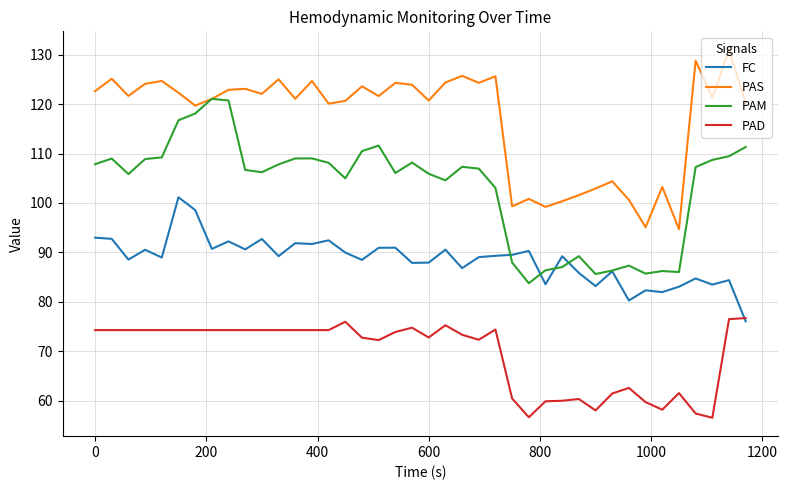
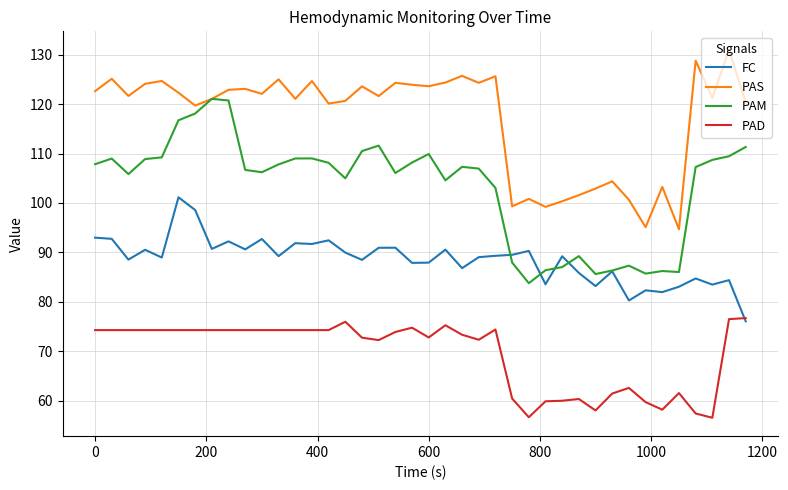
  {
    "FC": {
      "0": 93,
      "600": 88
    },
    "PAS": {
      "0": 123,
-     "600": 121
+     "600": 124
    },
    "PAM": {
      "0": 108,
-     "600": 106
+     "600": 110
    },
    "PAD": {
      "0": 74,
      "600": 73
    }
  }
